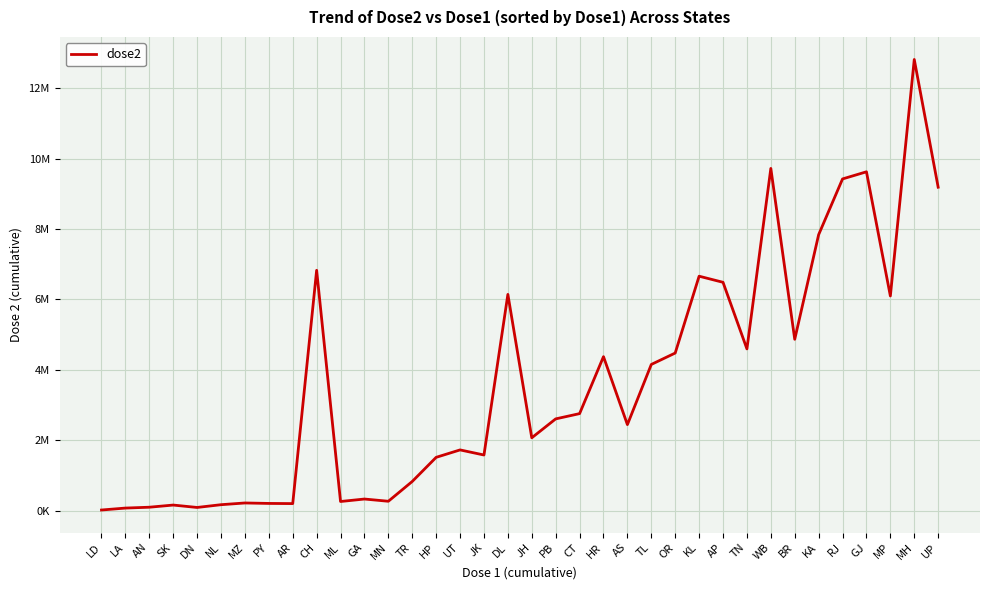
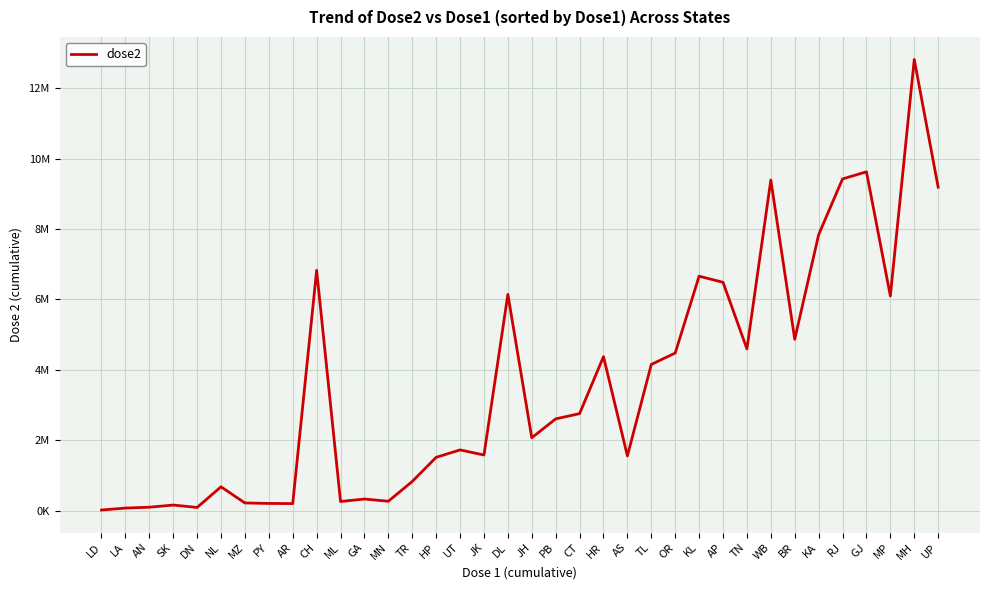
  {
    "LD": 0,
    "LA": 100000,
    "AN": 100000,
    "SK": 200000,
    "DN": 100000,
-   "NL": 200000,
+   "NL": 700000,
    "MZ": 200000,
    "PY": 200000,
    "AR": 200000,
    "CH": 6800000,
    "ML": 300000,
    "GA": 300000,
    "MN": 300000,
    "TR": 800000,
    "HP": 1500000,
    "UT": 1700000,
    "JK": 1600000,
    "DL": 6100000,
    "JH": 2100000,
    "PB": 2600000,
    "CT": 2800000,
    "HR": 4400000,
-   "AS": 2400000,
+   "AS": 1600000,
    "TL": 4200000,
    "OR": 4500000,
    "KL": 6700000,
    "AP": 6500000,
    "TN": 4600000,
-   "WB": 9700000,
+   "WB": 9400000,
    "BR": 4900000,
    "KA": 7800000,
    "RJ": 9400000,
    "GJ": 9600000,
    "MP": 6100000,
    "MH": 12800000,
    "UP": 9200000
  }
